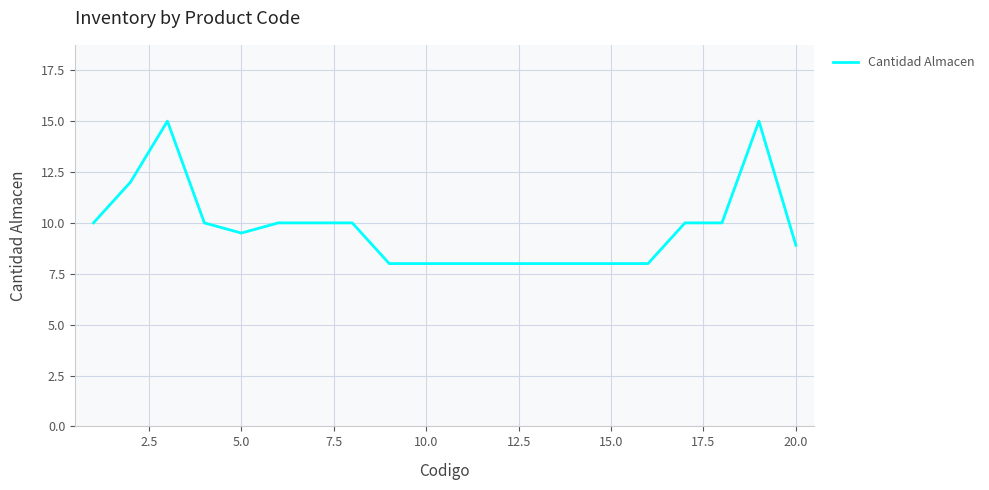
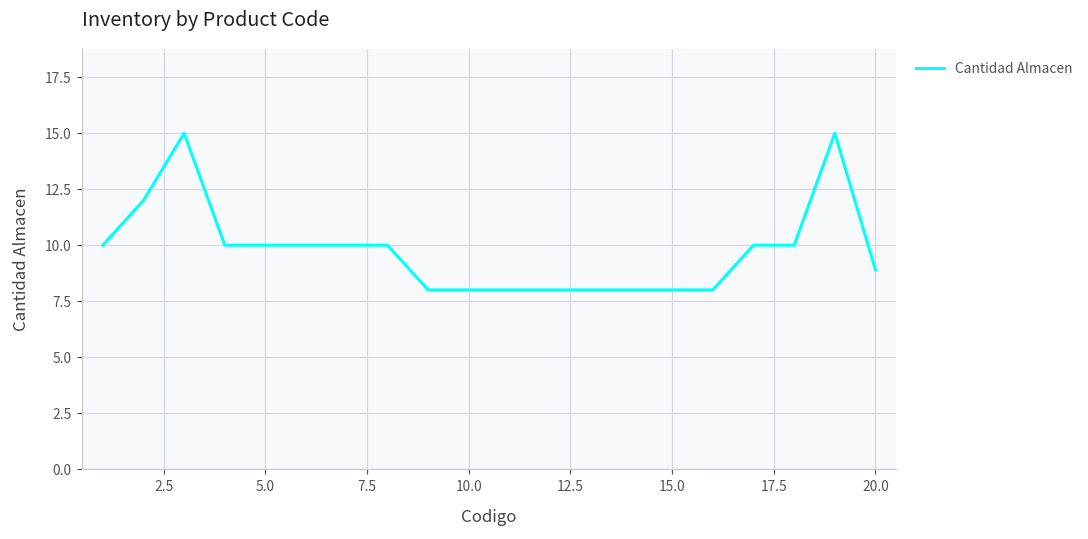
  {
-   "5.0": 9.5,
+   "5.0": 10.0,
    "10.0": 8.0,
    "15.0": 8.0,
    "20.0": 8.9
  }
